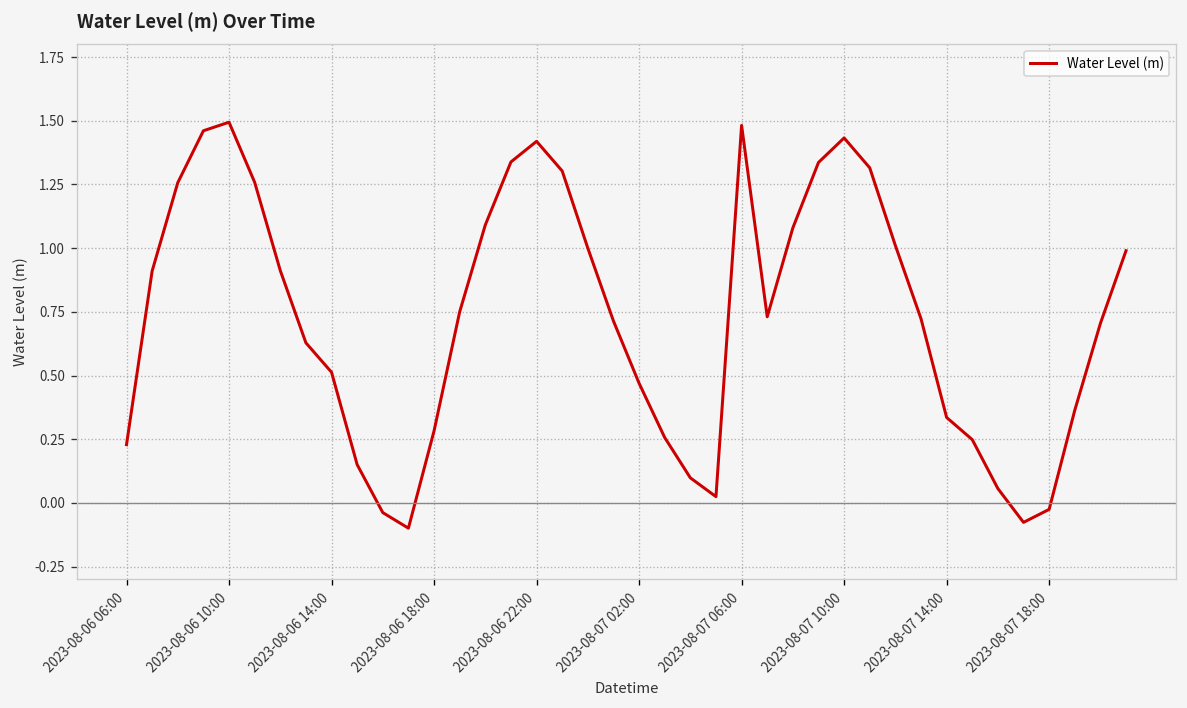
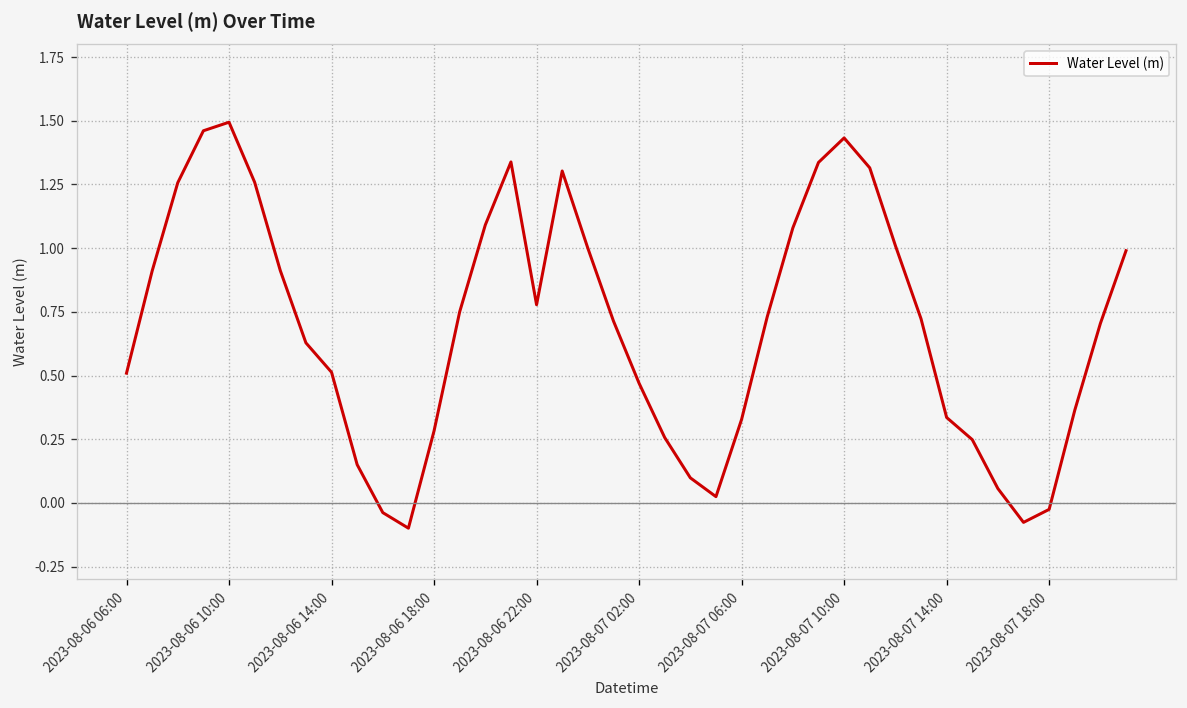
  {
-   "2023-08-06 06:00": 0.23,
+   "2023-08-06 06:00": 0.51,
    "2023-08-06 10:00": 1.49,
    "2023-08-06 14:00": 0.51,
    "2023-08-06 18:00": 0.28,
-   "2023-08-06 22:00": 1.42,
+   "2023-08-06 22:00": 0.78,
    "2023-08-07 02:00": 0.47,
-   "2023-08-07 06:00": 1.48,
+   "2023-08-07 06:00": 0.33,
    "2023-08-07 10:00": 1.43,
    "2023-08-07 14:00": 0.34,
    "2023-08-07 18:00": -0.03
  }
